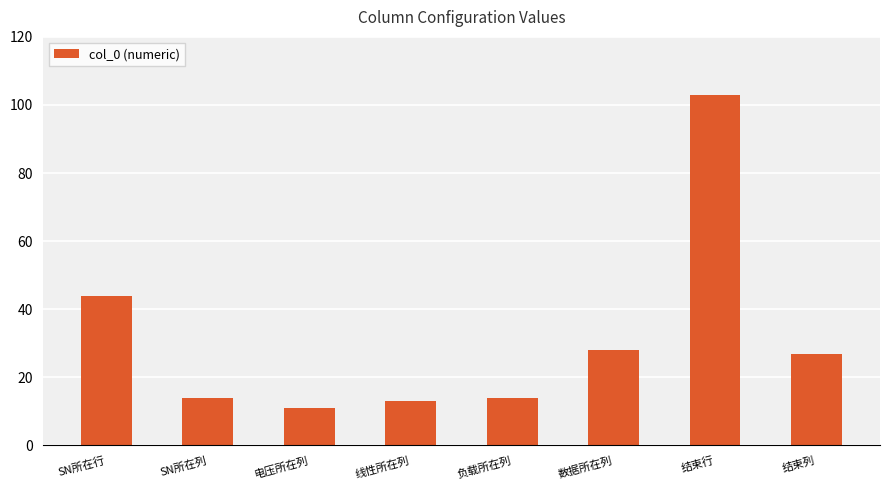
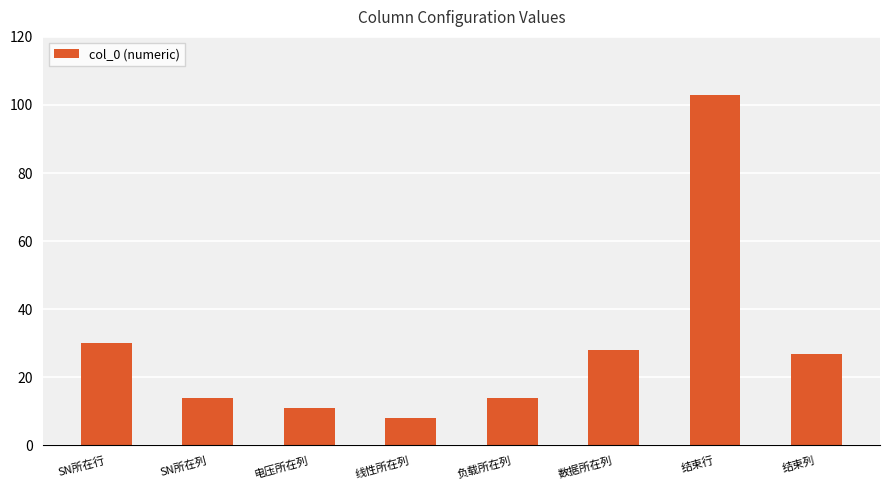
  {
-   "SN所在行": 44,
+   "SN所在行": 30,
    "SN所在列": 14,
    "电压所在列": 11,
-   "线性所在列": 13,
+   "线性所在列": 8,
    "负载所在列": 14,
    "数据所在列": 28,
    "结束行": 103,
    "结束列": 27
  }
